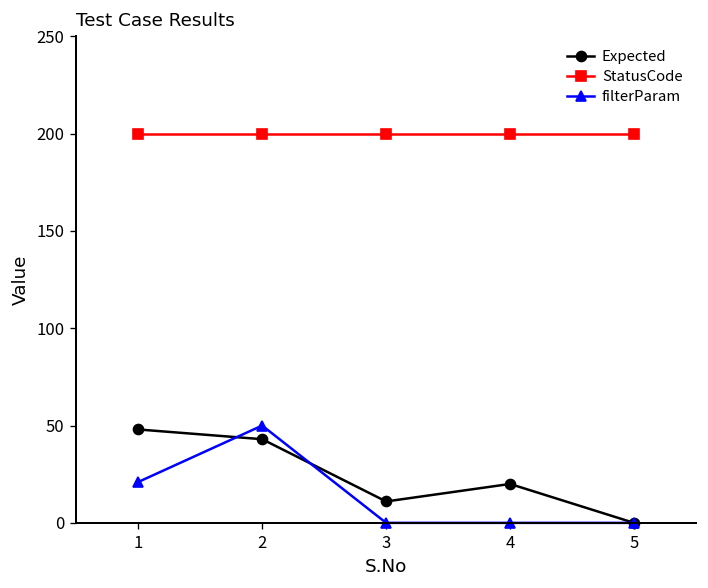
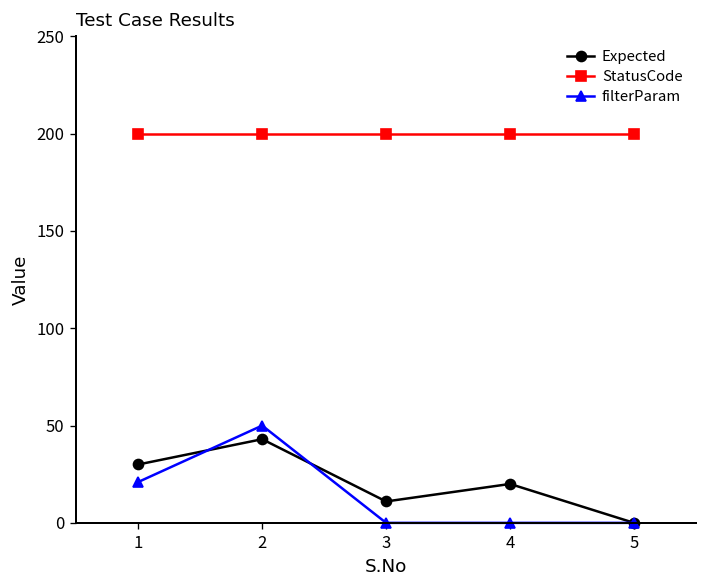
  {
    "Expected": {
-     "1": 48,
+     "1": 30,
      "2": 43,
      "3": 11,
      "4": 20
    },
    "StatusCode": {
      "1": 200,
      "2": 200,
      "3": 200,
      "4": 200,
      "5": 200
    },
    "filterParam": {
      "1": 21,
      "2": 50,
      "3": 0,
      "4": 0
    }
  }
